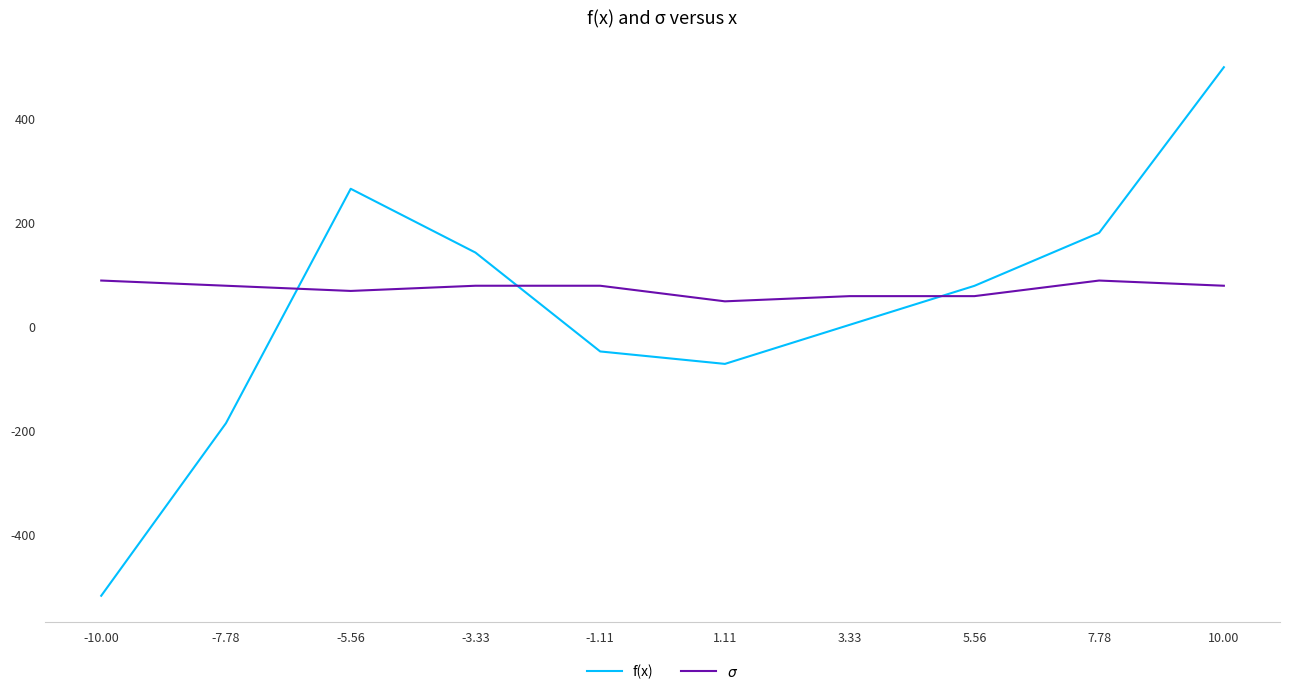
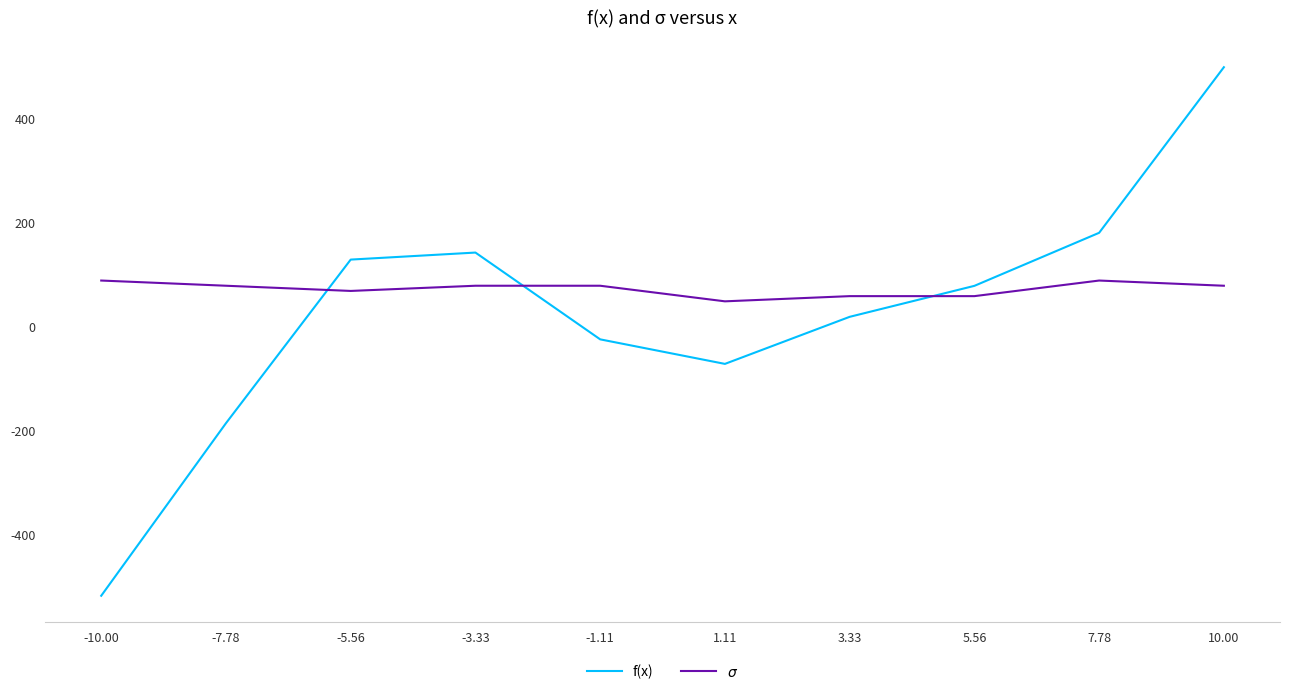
  {
    "f(x)": {
      "-10.00": -520,
      "-7.78": -180,
-     "-5.56": 270,
+     "-5.56": 130,
      "-3.33": 140,
-     "-1.11": -50,
+     "-1.11": -20,
      "1.11": -70,
-     "3.33": 0,
+     "3.33": 20,
      "5.56": 80,
      "7.78": 180,
      "10.00": 500
    }
  }
